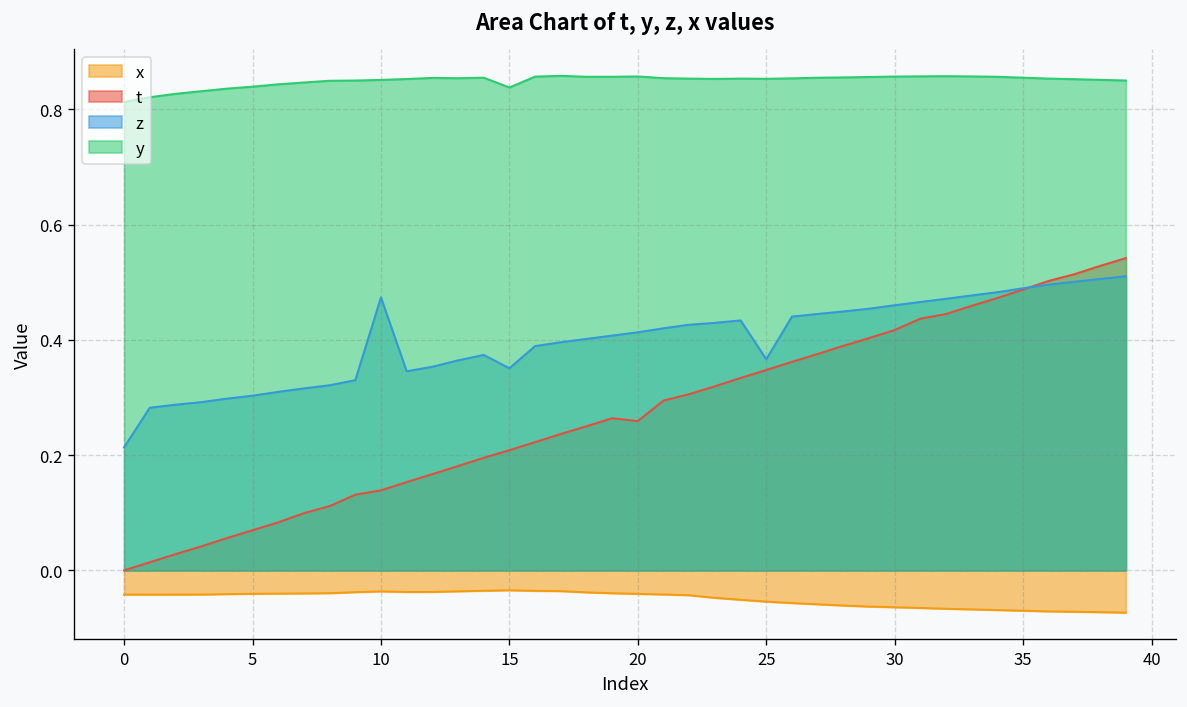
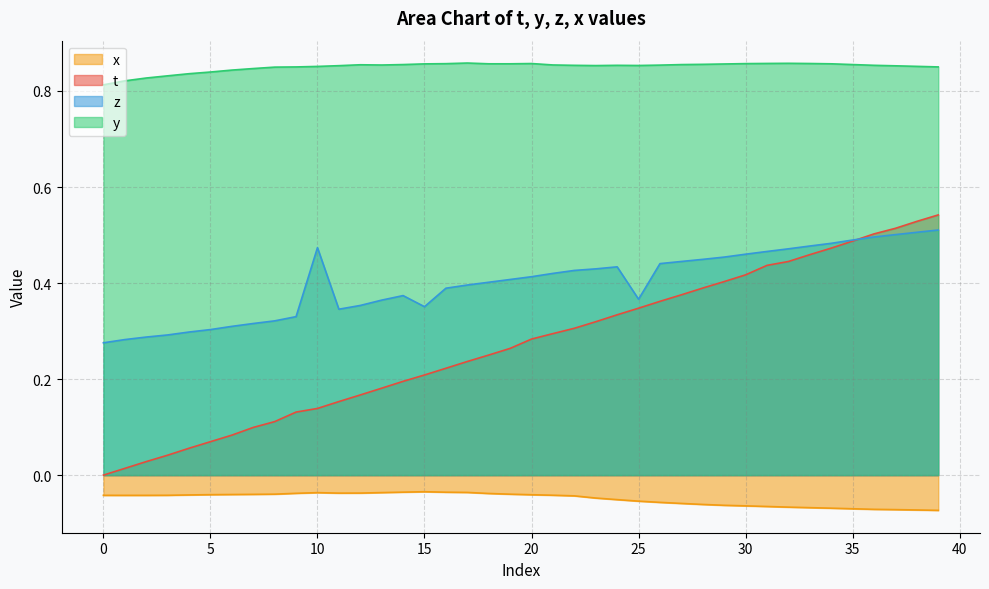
  {
    "t": {
      "5": 0.07,
      "10": 0.14,
      "15": 0.21,
-     "20": 0.26,
+     "20": 0.28,
      "25": 0.35,
      "30": 0.42
    },
    "z": {
-     "0": 0.21,
+     "0": 0.28,
      "5": 0.30,
      "10": 0.47,
      "15": 0.35,
      "20": 0.41,
      "25": 0.37,
      "30": 0.46
    },
    "y": {
      "5": 0.84,
      "10": 0.85,
-     "15": 0.84,
+     "15": 0.86,
      "20": 0.86,
      "25": 0.85,
      "30": 0.86,
      "35": 0.85
    }
  }
